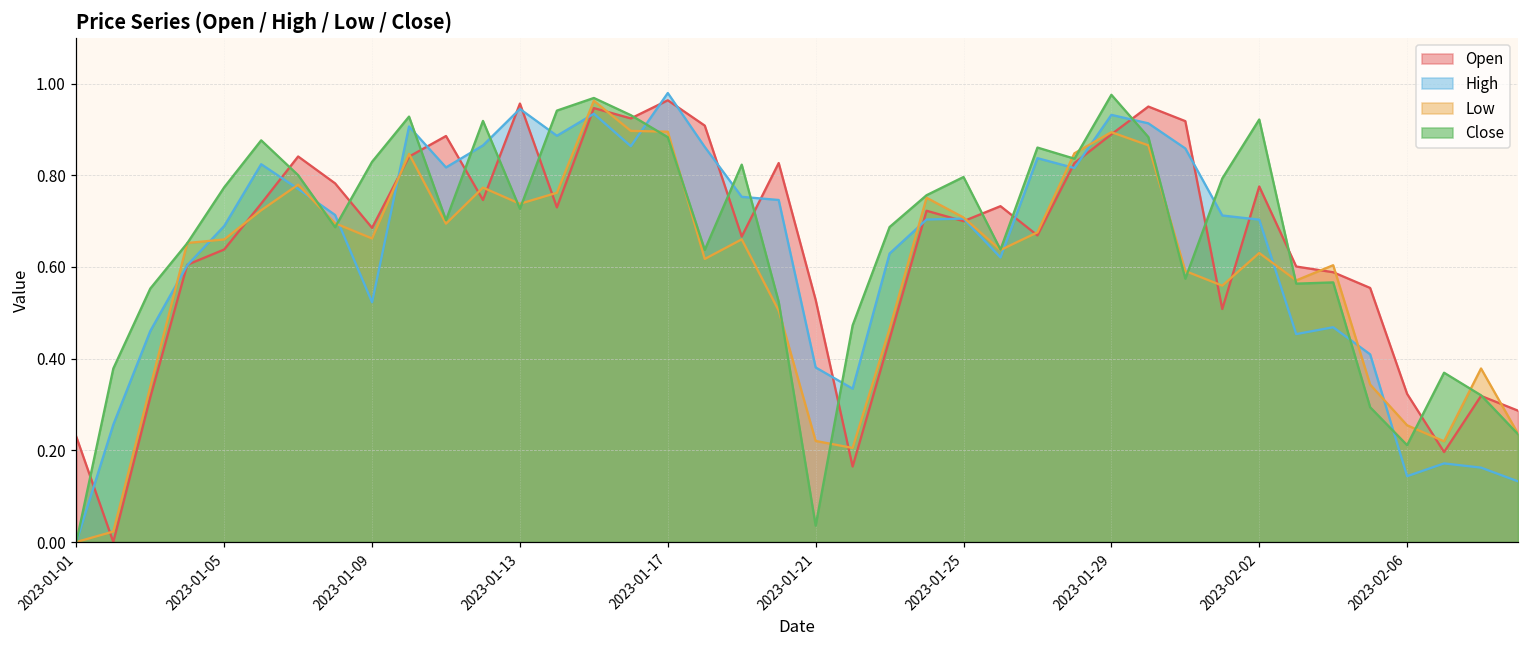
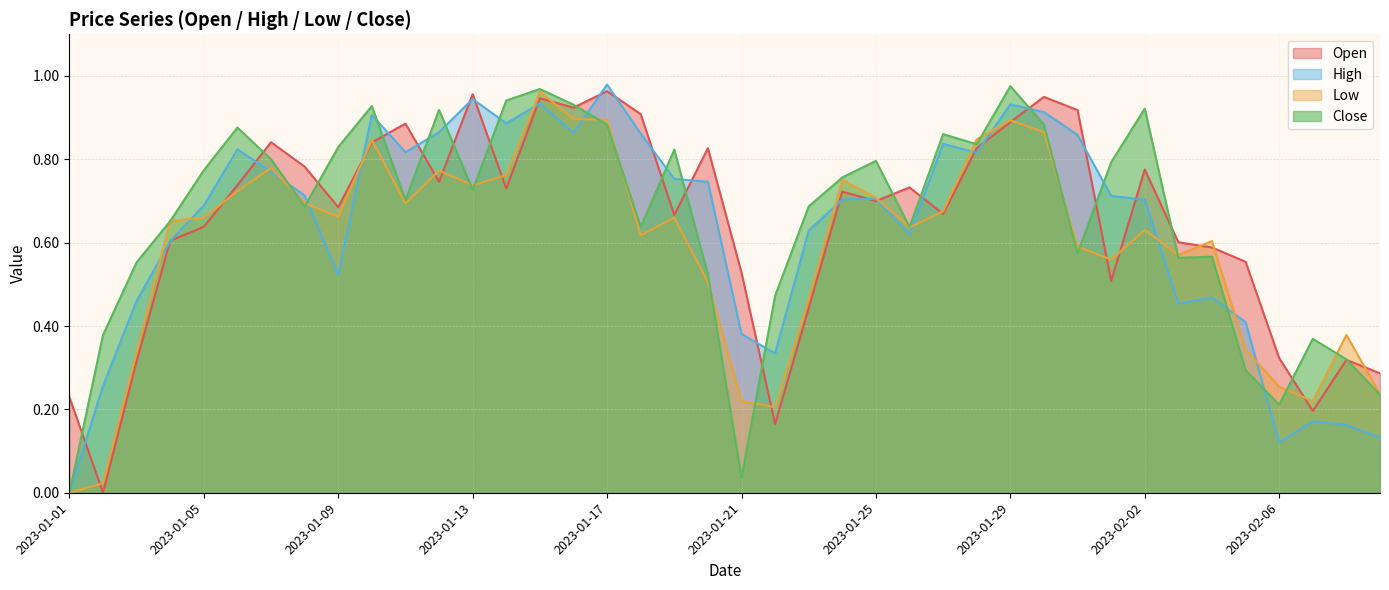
  {
    "High": {
      "2023-01-05": 0.69,
      "2023-01-09": 0.52,
      "2023-01-13": 0.94,
      "2023-01-17": 0.98,
      "2023-01-21": 0.38,
      "2023-01-29": 0.93,
      "2023-02-02": 0.70,
-     "2023-02-06": 0.14
+     "2023-02-06": 0.12
    },
    "Close": {
      "2023-01-05": 0.77,
      "2023-01-09": 0.83,
      "2023-01-13": 0.73,
      "2023-01-17": 0.88,
      "2023-01-21": 0.04,
      "2023-01-25": 0.80,
      "2023-01-29": 0.98,
      "2023-02-02": 0.92,
      "2023-02-06": 0.21
    }
  }
